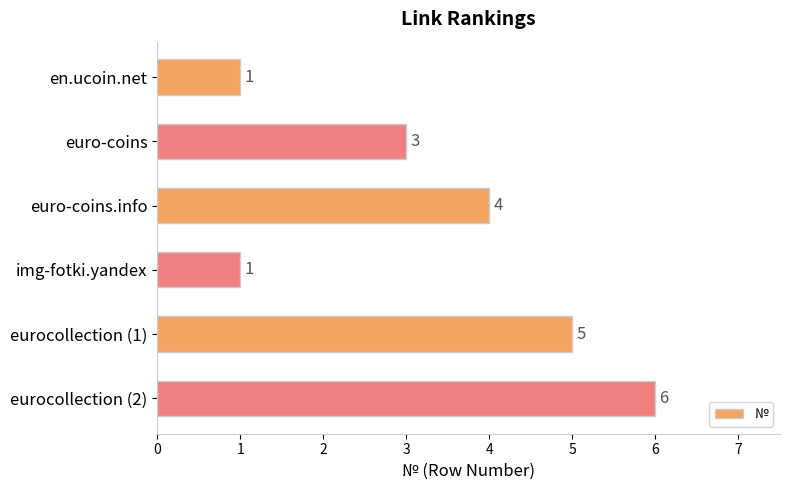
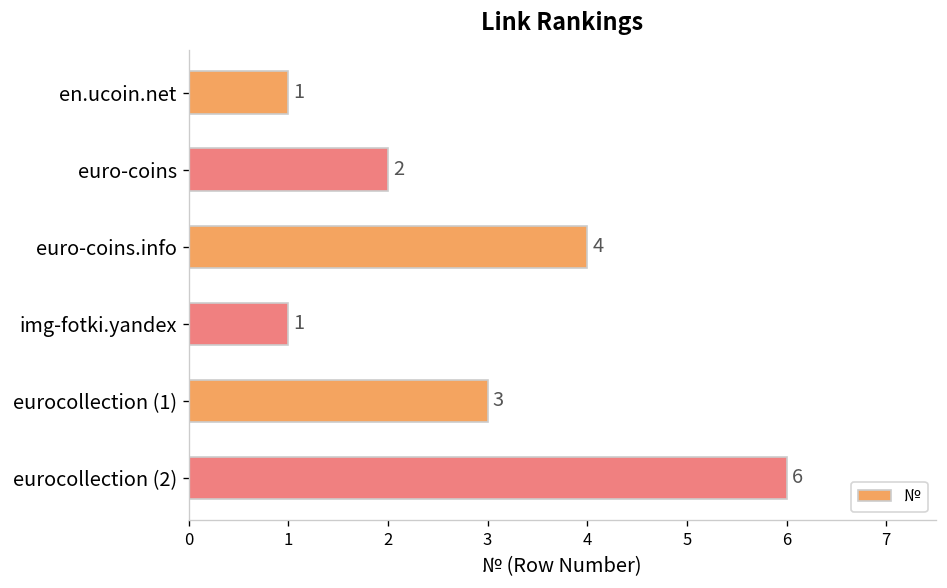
  {
    "en.ucoin.net": 1,
-   "euro-coins": 3,
+   "euro-coins": 2,
    "euro-coins.info": 4,
    "img-fotki.yandex": 1,
-   "eurocollection (1)": 5,
+   "eurocollection (1)": 3,
    "eurocollection (2)": 6
  }
